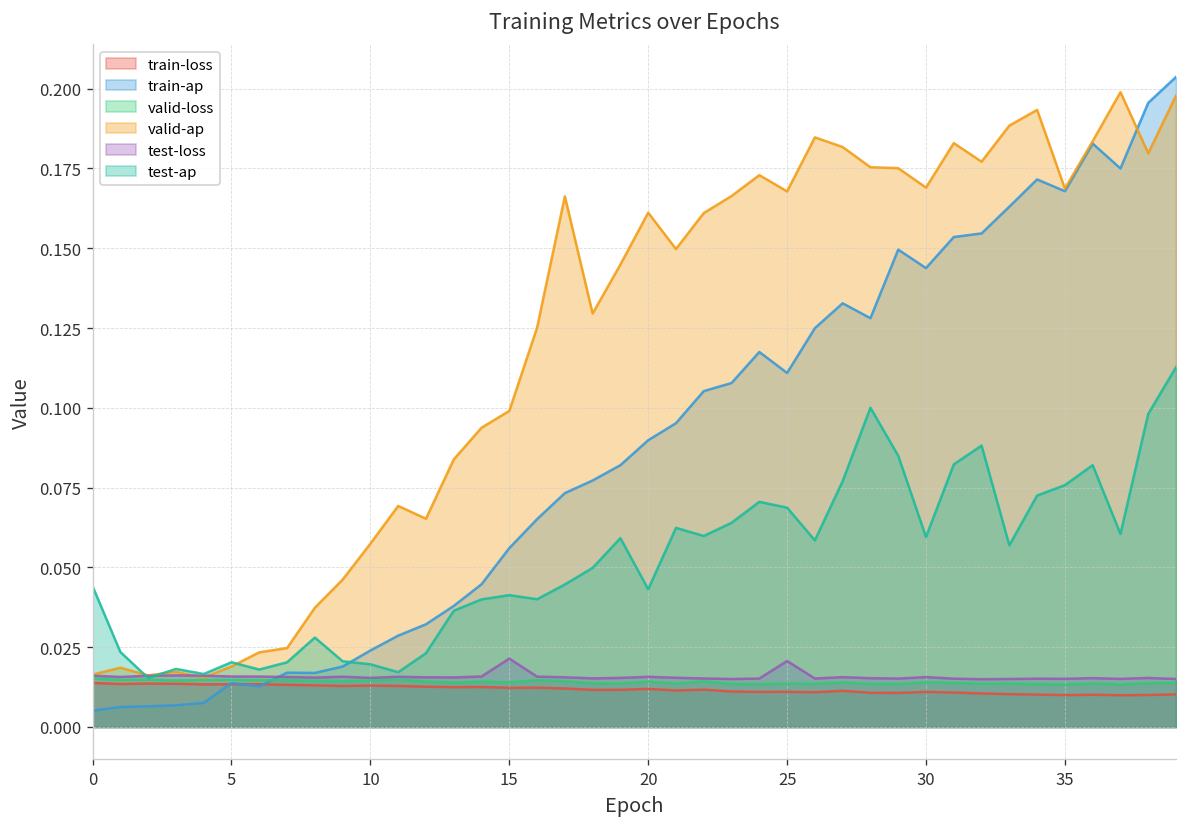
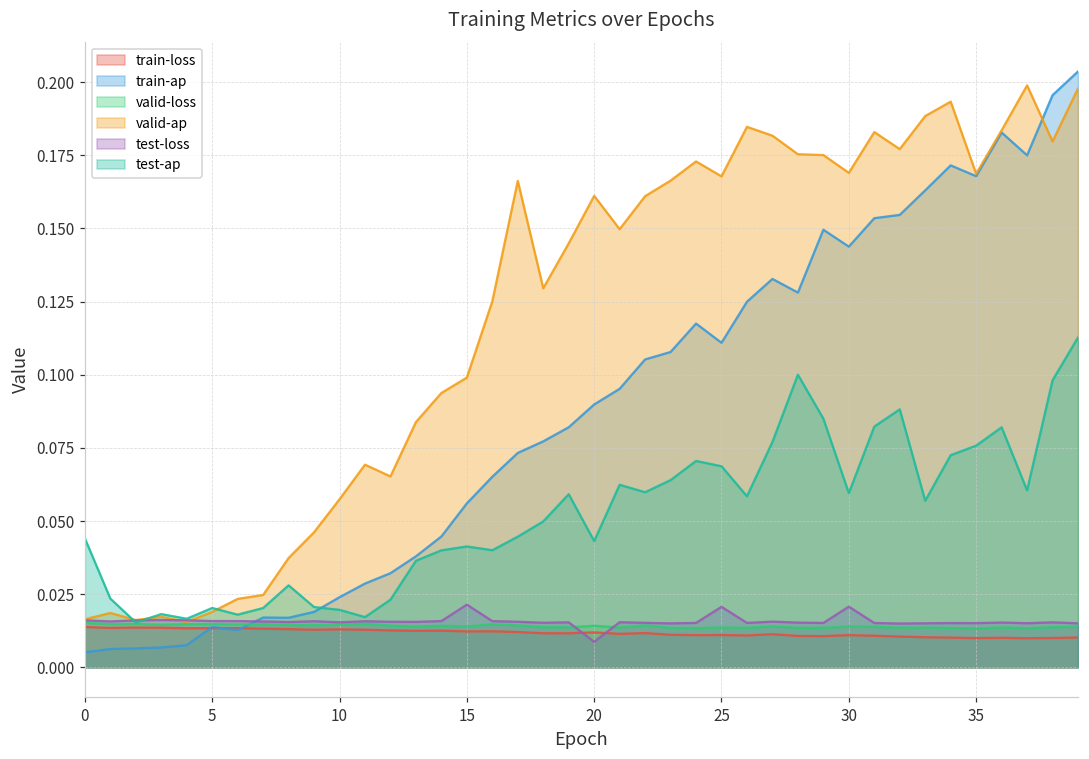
  {
    "test-loss": {
      "5": 0.016,
      "15": 0.021,
-     "20": 0.016,
+     "20": 0.009,
      "25": 0.021,
-     "30": 0.016,
+     "30": 0.021,
      "35": 0.015
    }
  }
